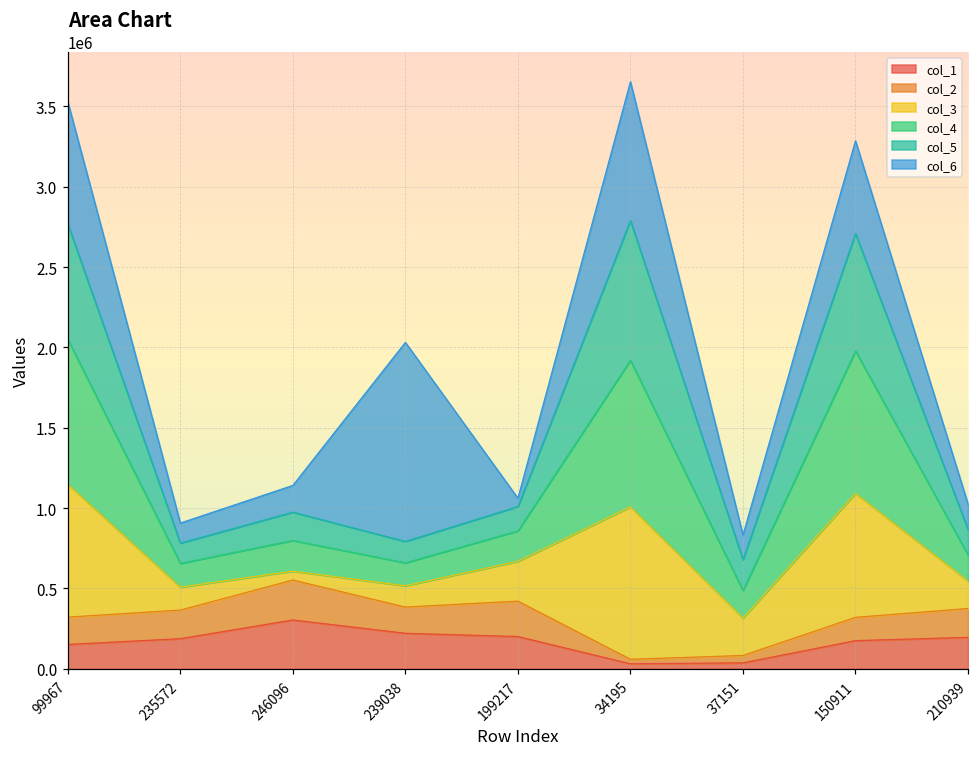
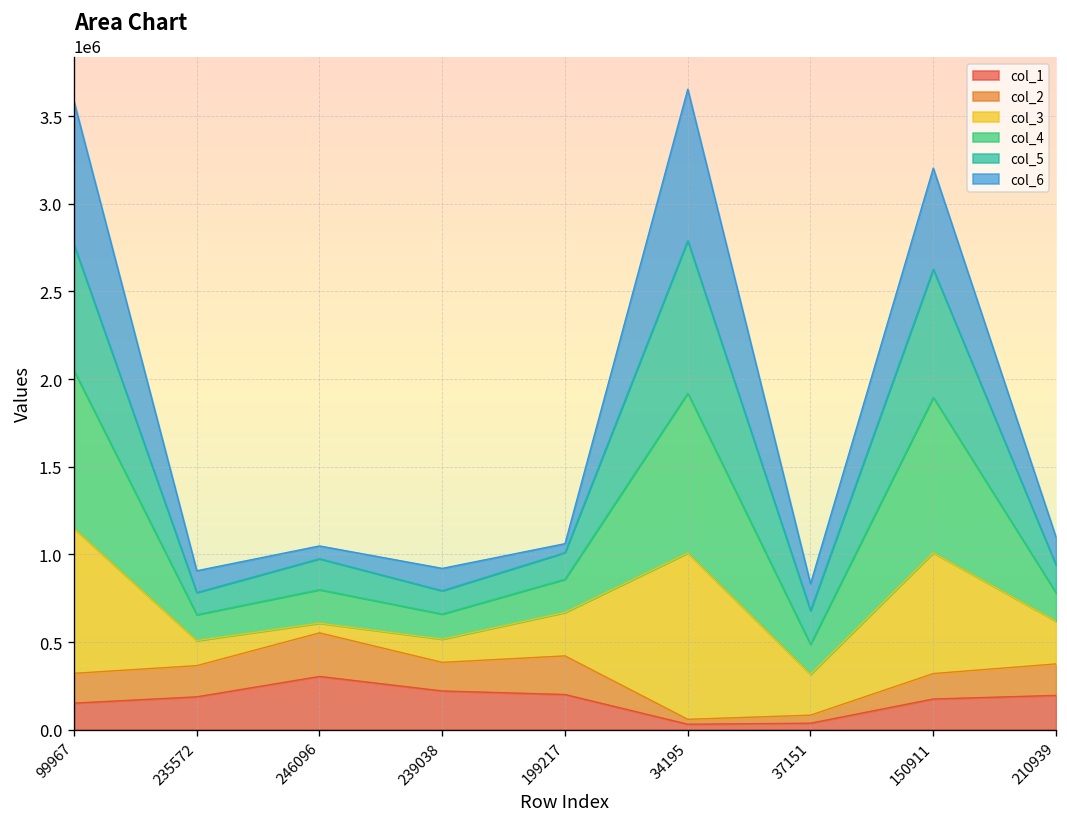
  {
    "col_3": {
      "99967": 830000,
      "235572": 140000,
      "246096": 60000,
      "239038": 130000,
      "199217": 250000,
      "34195": 950000,
      "37151": 230000,
-     "150911": 770000,
-     "210939": 170000
+     "150911": 690000,
+     "210939": 240000
    },
    "col_6": {
-     "99967": 760000,
+     "99967": 820000,
      "235572": 120000,
-     "246096": 170000,
-     "239038": 1240000,
+     "246096": 70000,
+     "239038": 130000,
      "199217": 50000,
      "34195": 860000,
      "37151": 150000,
      "150911": 580000,
      "210939": 160000
    }
  }
